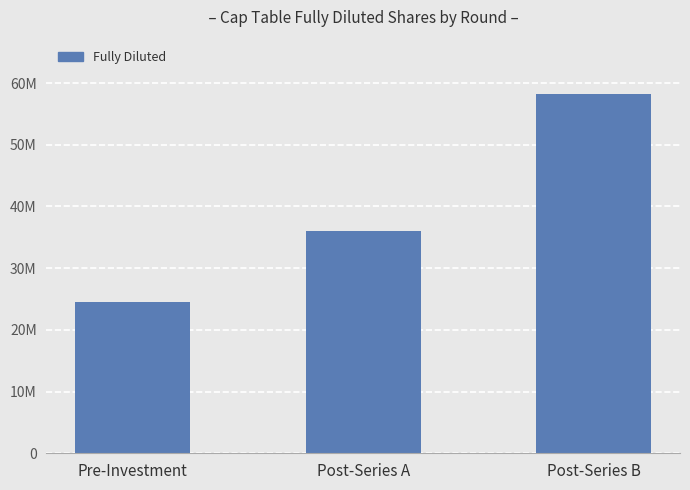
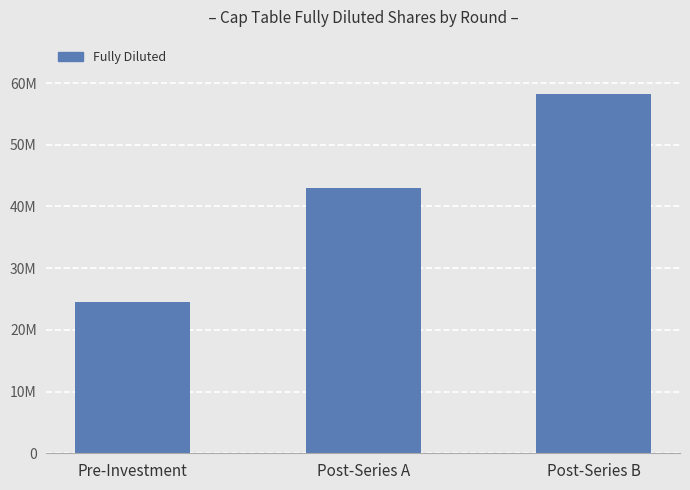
  {
    "Pre-Investment": 25000000,
-   "Post-Series A": 36000000,
+   "Post-Series A": 43000000,
    "Post-Series B": 58000000
  }
